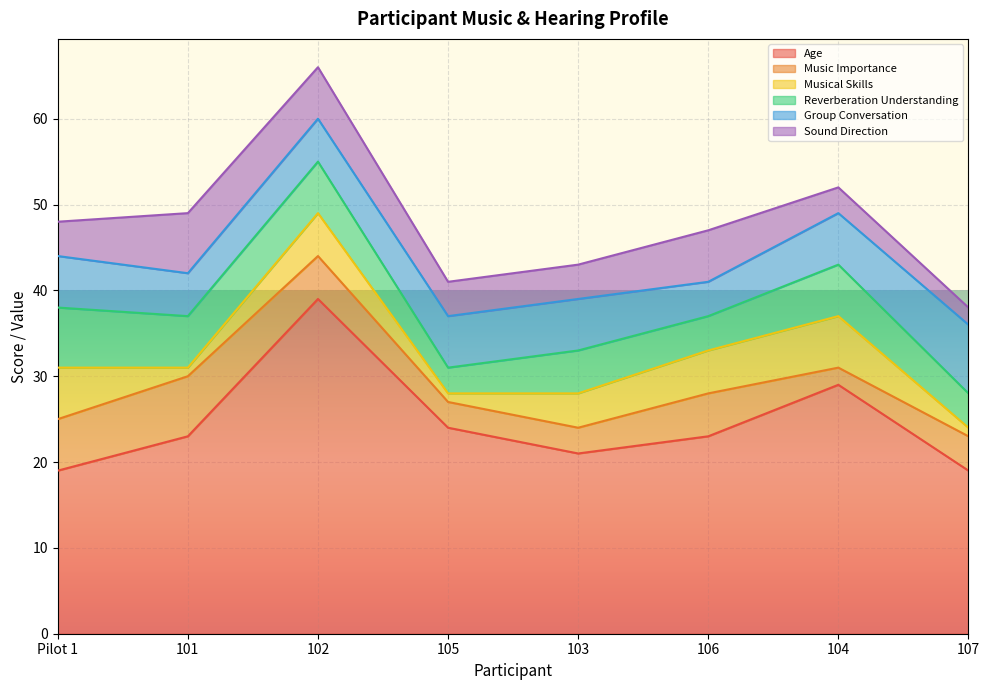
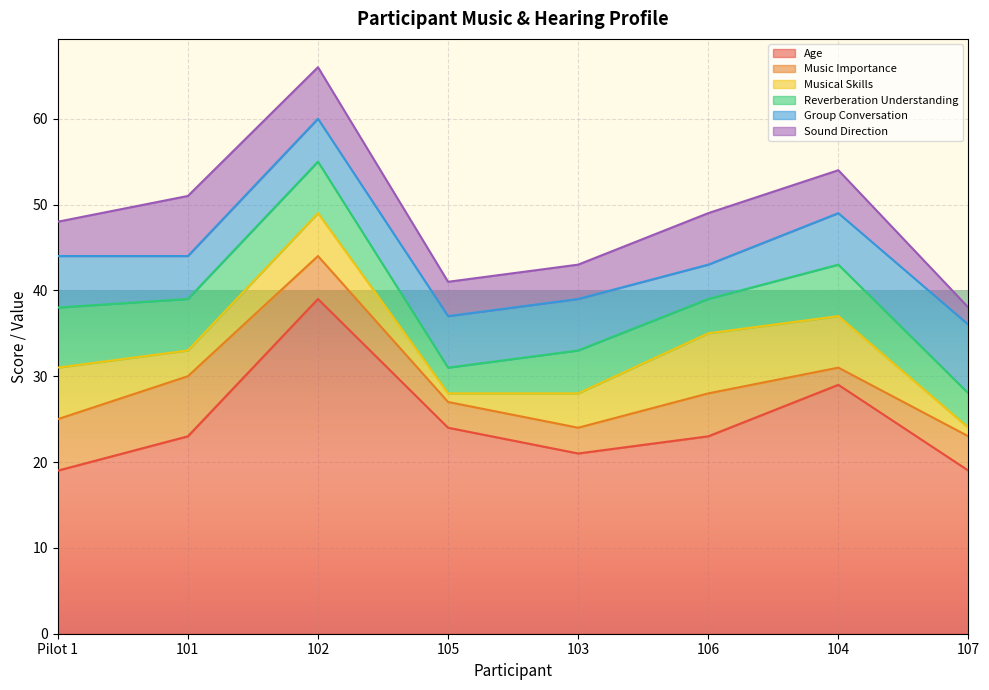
  {
    "Musical Skills": {
      "Pilot 1": 6,
-     "101": 1,
+     "101": 3,
      "102": 5,
      "105": 1,
      "103": 4,
-     "106": 5,
+     "106": 7,
      "104": 6,
      "107": 1
    },
    "Reverberation Understanding": {
      "Pilot 1": 7,
      "101": 6,
      "102": 6,
      "105": 3,
      "103": 5,
      "106": 4,
      "104": 6,
      "107": 4
    },
    "Group Conversation": {
      "Pilot 1": 6,
      "101": 5,
      "102": 5,
      "105": 6,
      "103": 6,
      "106": 4,
      "104": 6,
      "107": 8
    },
    "Sound Direction": {
      "Pilot 1": 4,
      "101": 7,
      "102": 6,
      "105": 4,
      "103": 4,
      "106": 6,
-     "104": 3,
+     "104": 5,
      "107": 2
    }
  }
